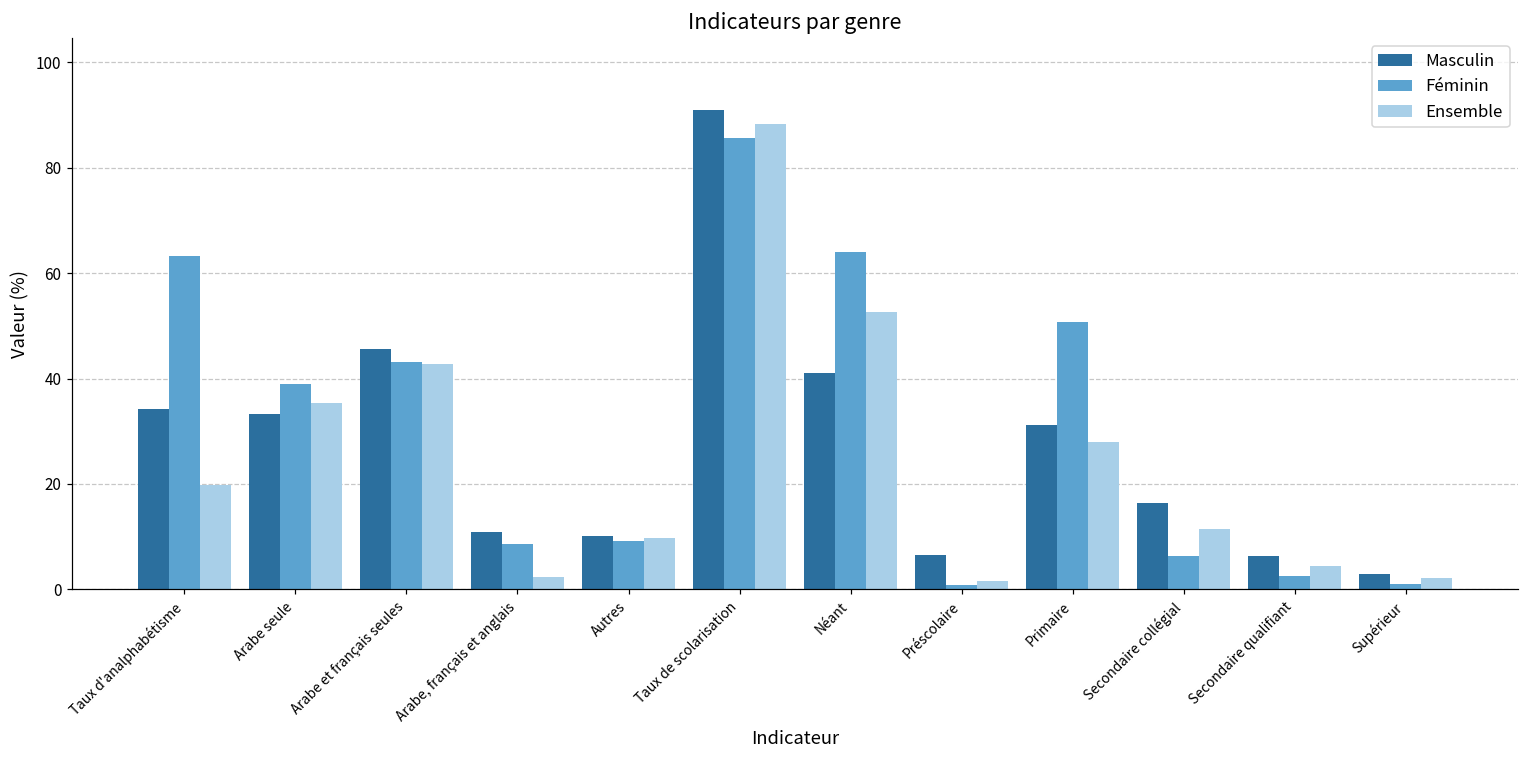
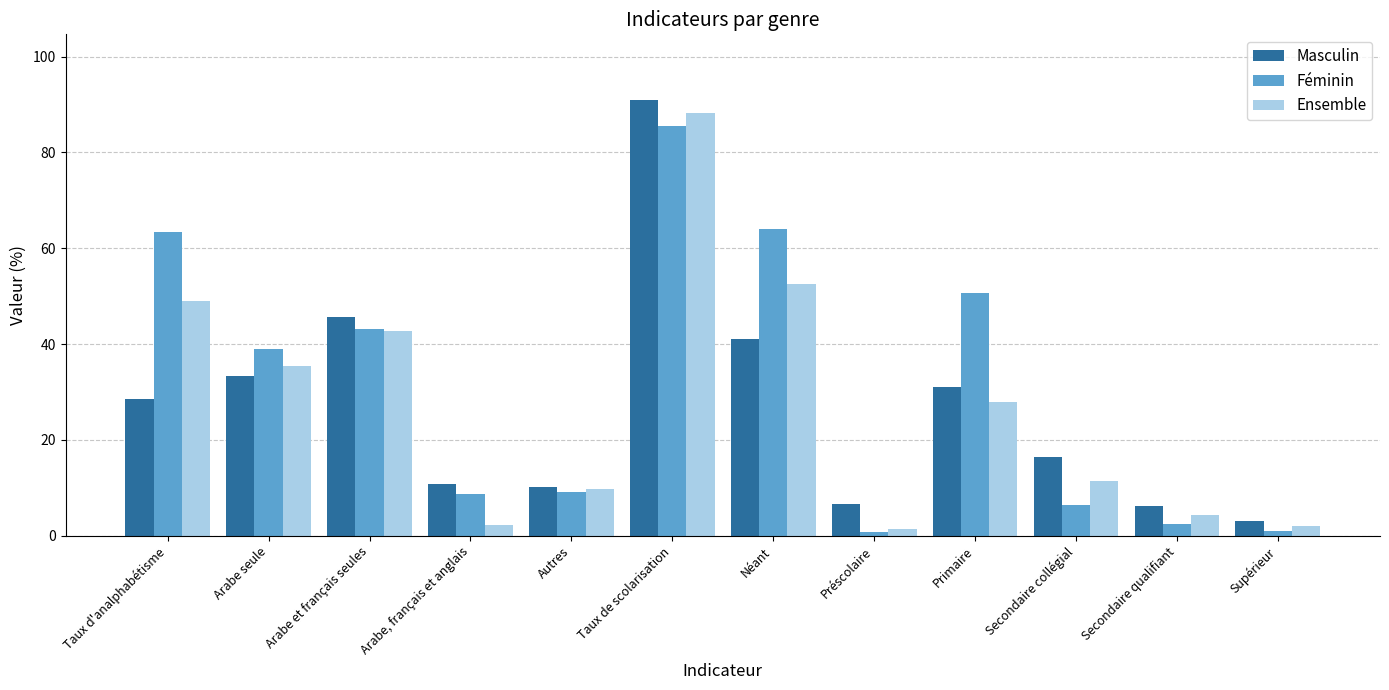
  {
    "Masculin": {
-     "Taux d'analphabétisme": 34,
+     "Taux d'analphabétisme": 29,
      "Arabe seule": 33,
      "Arabe et français seules": 46,
      "Arabe, français et anglais": 11,
      "Autres": 10,
      "Taux de scolarisation": 91,
      "Néant": 41,
      "Préscolaire": 7,
      "Primaire": 31,
      "Secondaire collégial": 16,
      "Secondaire qualifiant": 6,
      "Supérieur": 3
    },
    "Féminin": {
      "Taux d'analphabétisme": 63,
      "Arabe seule": 39,
      "Arabe et français seules": 43,
      "Arabe, français et anglais": 9,
      "Autres": 9,
      "Taux de scolarisation": 86,
      "Néant": 64,
      "Préscolaire": 1,
      "Primaire": 51,
      "Secondaire collégial": 6,
      "Secondaire qualifiant": 3,
      "Supérieur": 1
    },
    "Ensemble": {
-     "Taux d'analphabétisme": 20,
+     "Taux d'analphabétisme": 49,
      "Arabe seule": 35,
      "Arabe et français seules": 43,
      "Arabe, français et anglais": 2,
      "Autres": 10,
      "Taux de scolarisation": 88,
      "Néant": 53,
      "Préscolaire": 2,
      "Primaire": 28,
      "Secondaire collégial": 11,
      "Secondaire qualifiant": 4,
      "Supérieur": 2
    }
  }
